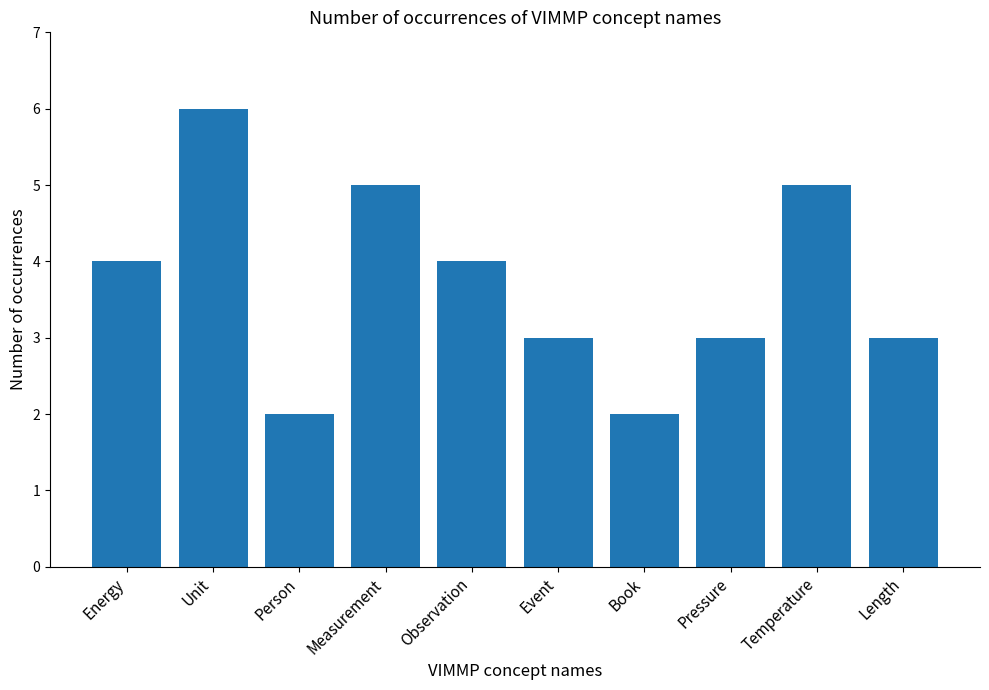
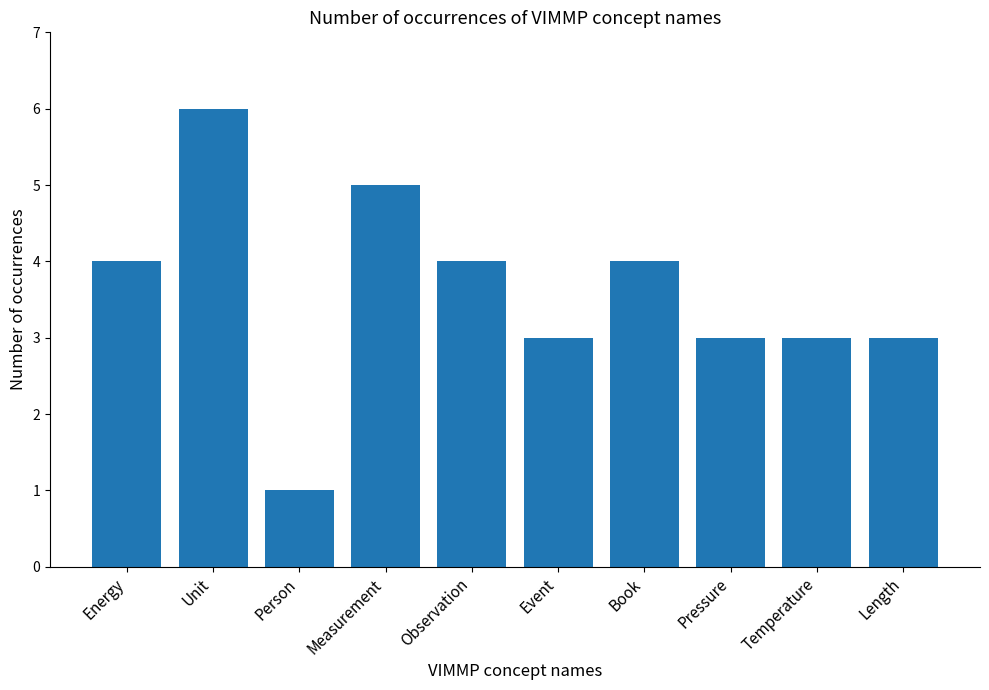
  {
    "Energy": 4,
    "Unit": 6,
-   "Person": 2,
+   "Person": 1,
    "Measurement": 5,
    "Observation": 4,
    "Event": 3,
-   "Book": 2,
+   "Book": 4,
    "Pressure": 3,
-   "Temperature": 5,
+   "Temperature": 3,
    "Length": 3
  }
